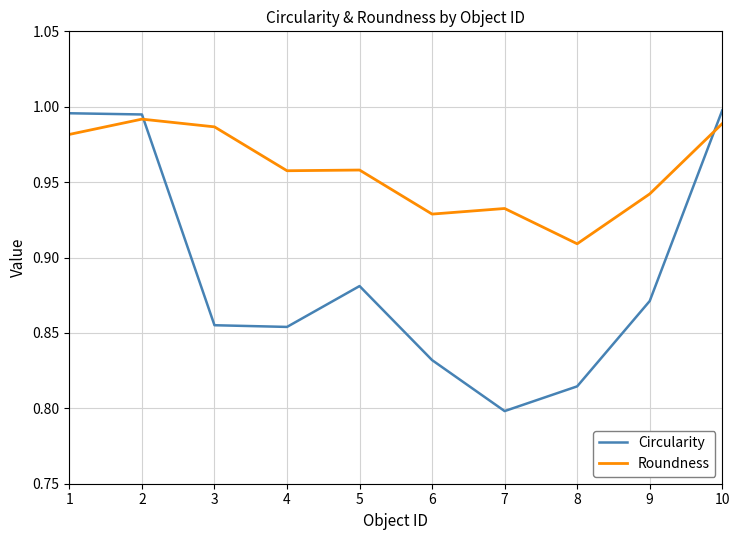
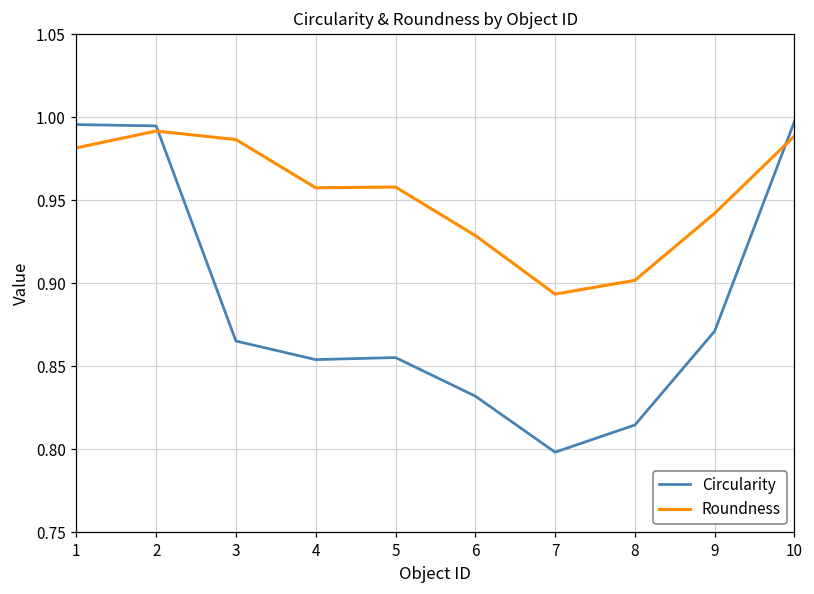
  {
    "Circularity": {
      "1": 0.996,
      "2": 0.995,
-     "3": 0.855,
+     "3": 0.865,
      "4": 0.854,
-     "5": 0.881,
+     "5": 0.855,
      "6": 0.832,
      "7": 0.798,
      "8": 0.815,
      "9": 0.871,
      "10": 0.998
    },
    "Roundness": {
      "1": 0.982,
      "2": 0.992,
      "3": 0.987,
      "4": 0.958,
      "5": 0.958,
      "6": 0.929,
-     "7": 0.933,
-     "8": 0.909,
+     "7": 0.893,
+     "8": 0.902,
      "9": 0.942,
      "10": 0.989
    }
  }
